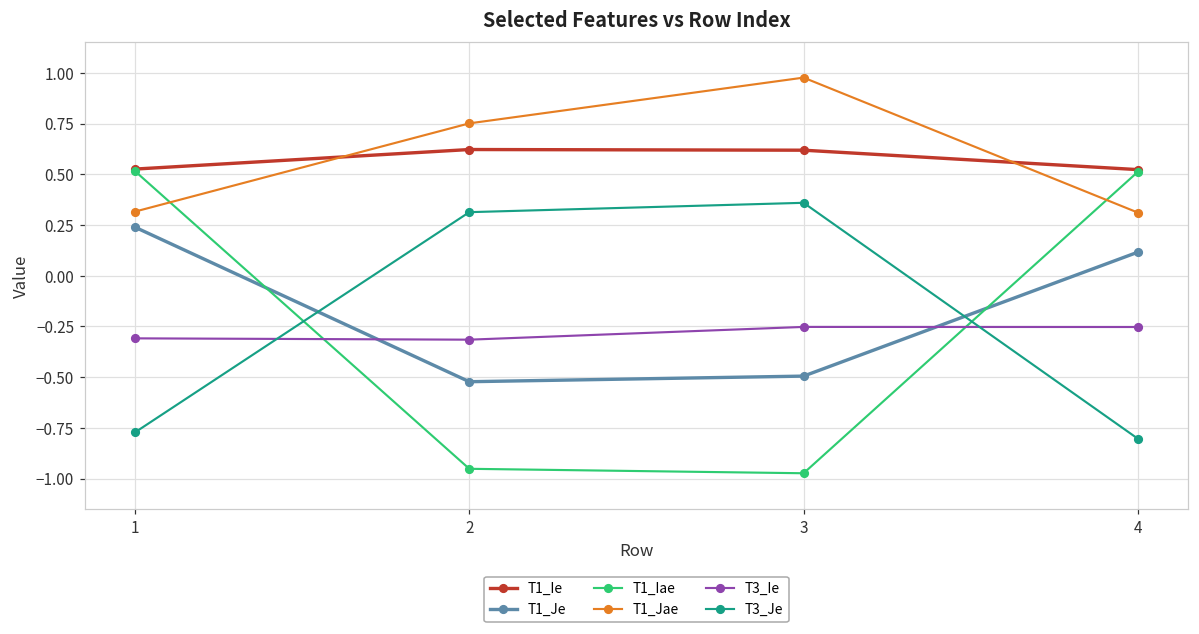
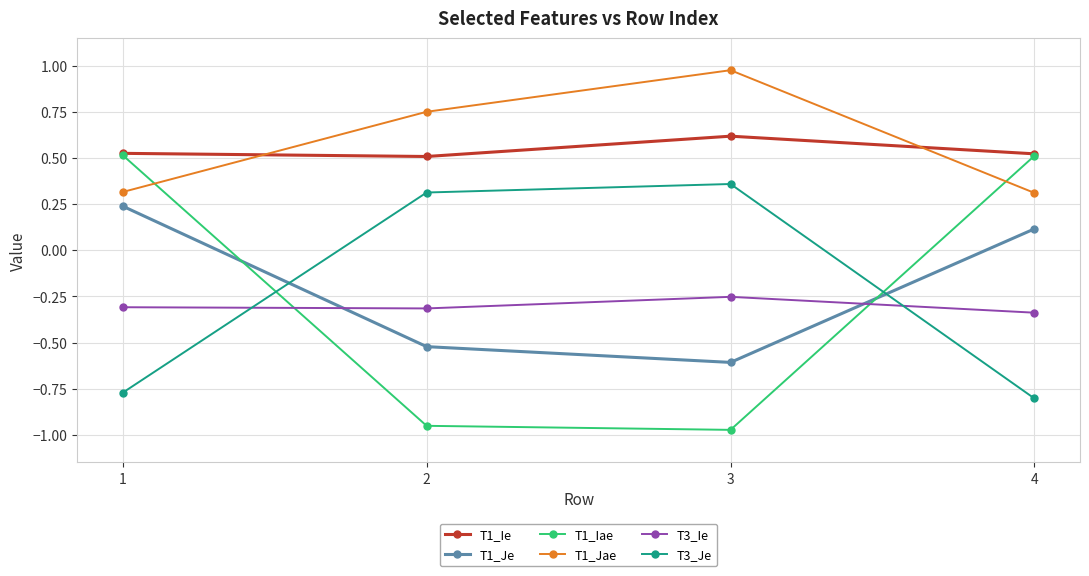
  {
    "T1_Ie": {
-     "2": 0.62,
+     "2": 0.51,
      "3": 0.62
    },
    "T1_Je": {
      "1": 0.24,
      "2": -0.52,
-     "3": -0.49,
+     "3": -0.61,
      "4": 0.12
    },
    "T1_Jae": {
      "1": 0.32,
      "2": 0.75,
      "3": 0.98,
      "4": 0.31
    },
    "T3_Ie": {
      "1": -0.31,
      "2": -0.32,
      "3": -0.25,
-     "4": -0.25
+     "4": -0.34
    }
  }
